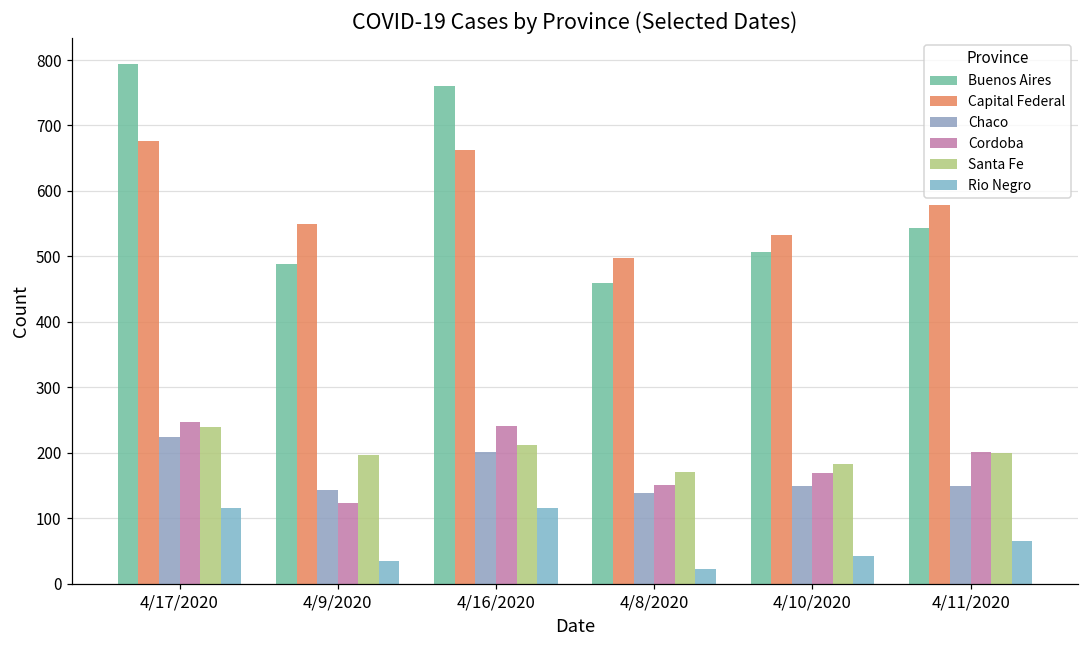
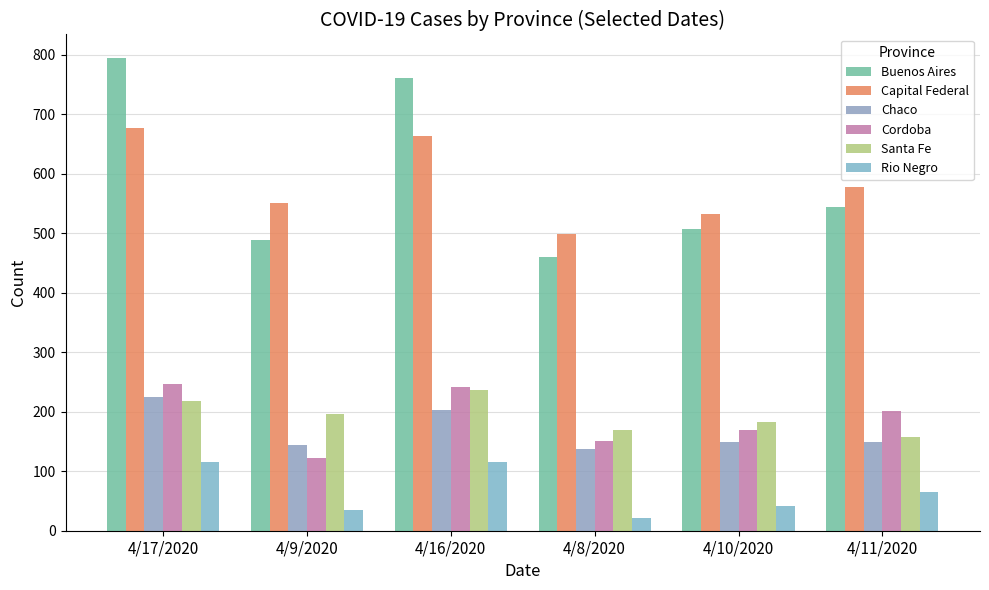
  {
    "Capital Federal": {
      "4/17/2020": 680,
      "4/9/2020": 550,
      "4/16/2020": 660,
      "4/8/2020": 500,
      "4/10/2020": 530,
      "4/11/2020": 580
    },
    "Cordoba": {
      "4/17/2020": 250,
      "4/9/2020": 120,
      "4/16/2020": 240,
      "4/8/2020": 150,
      "4/10/2020": 170,
      "4/11/2020": 200
    },
    "Santa Fe": {
-     "4/17/2020": 240,
+     "4/17/2020": 220,
      "4/9/2020": 200,
-     "4/16/2020": 210,
+     "4/16/2020": 240,
      "4/8/2020": 170,
      "4/10/2020": 180,
-     "4/11/2020": 200
+     "4/11/2020": 160
    }
  }
